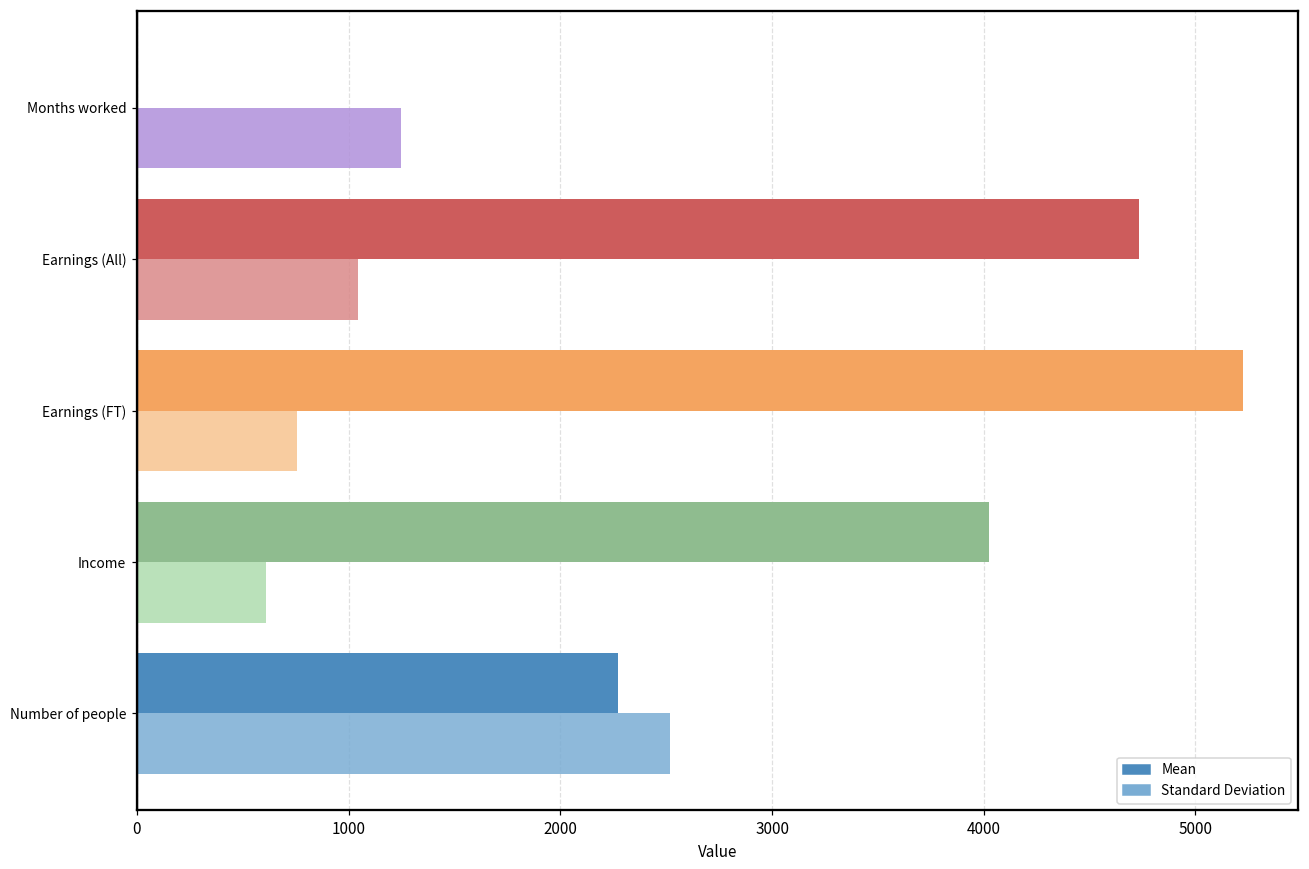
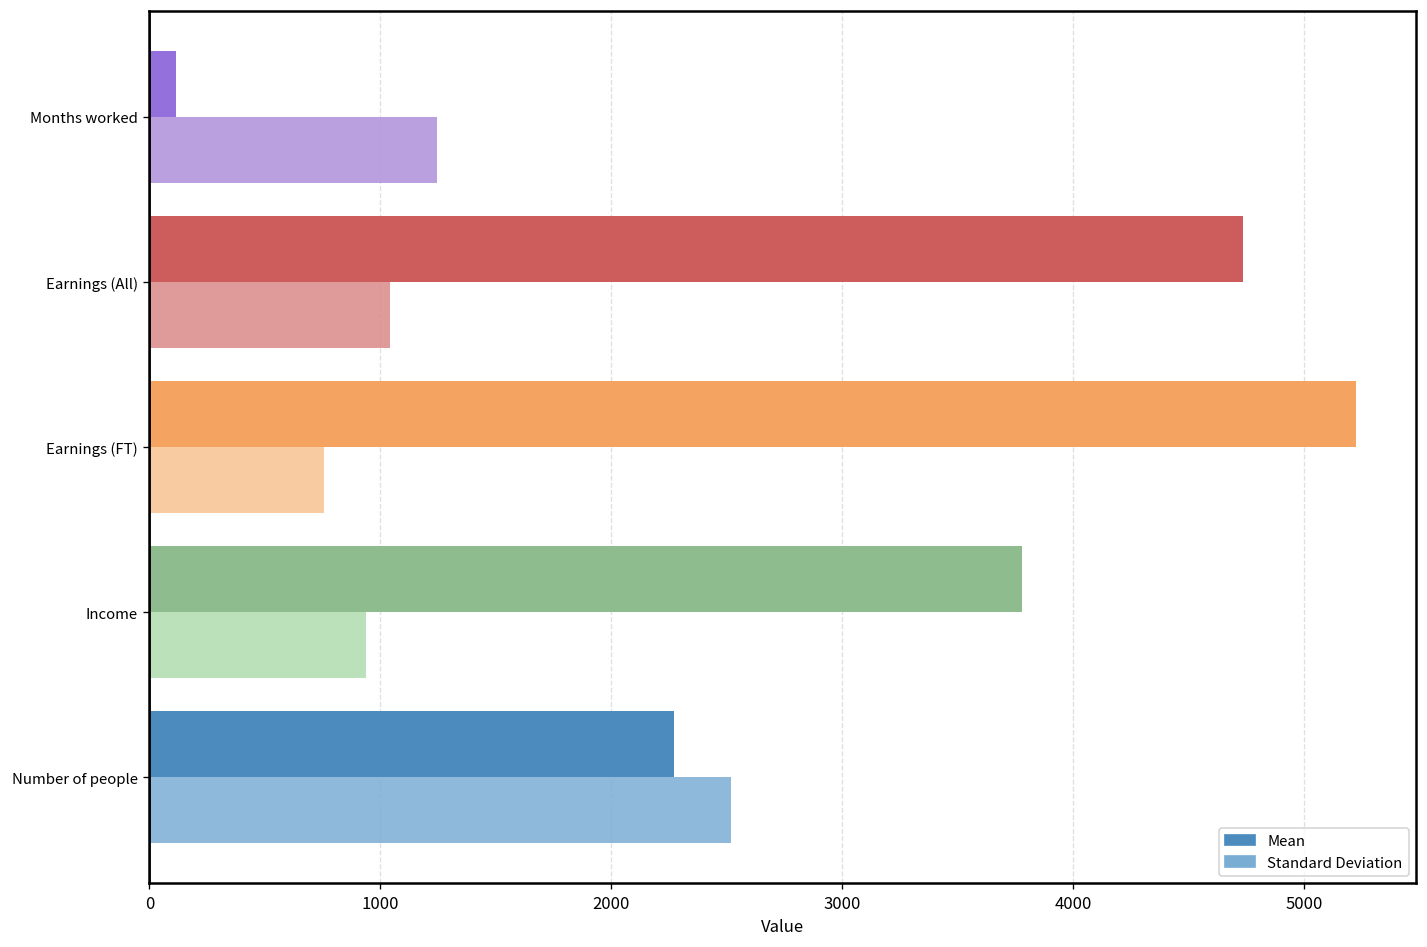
  {
    "Mean": {
-     "Months worked": 0,
+     "Months worked": 120,
      "Earnings (All)": 4730,
      "Earnings (FT)": 5220,
-     "Income": 4030,
+     "Income": 3780,
      "Number of people": 2270
    },
    "Standard Deviation": {
      "Months worked": 1250,
      "Earnings (All)": 1040,
      "Earnings (FT)": 760,
-     "Income": 610,
+     "Income": 940,
      "Number of people": 2520
    }
  }
